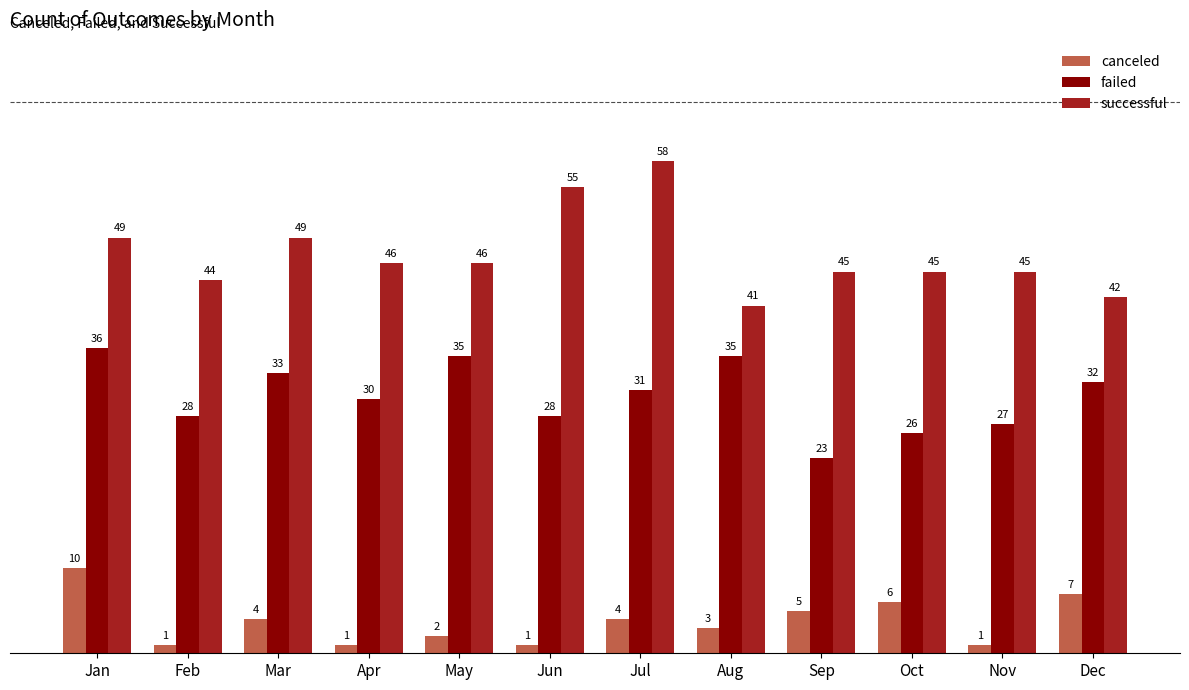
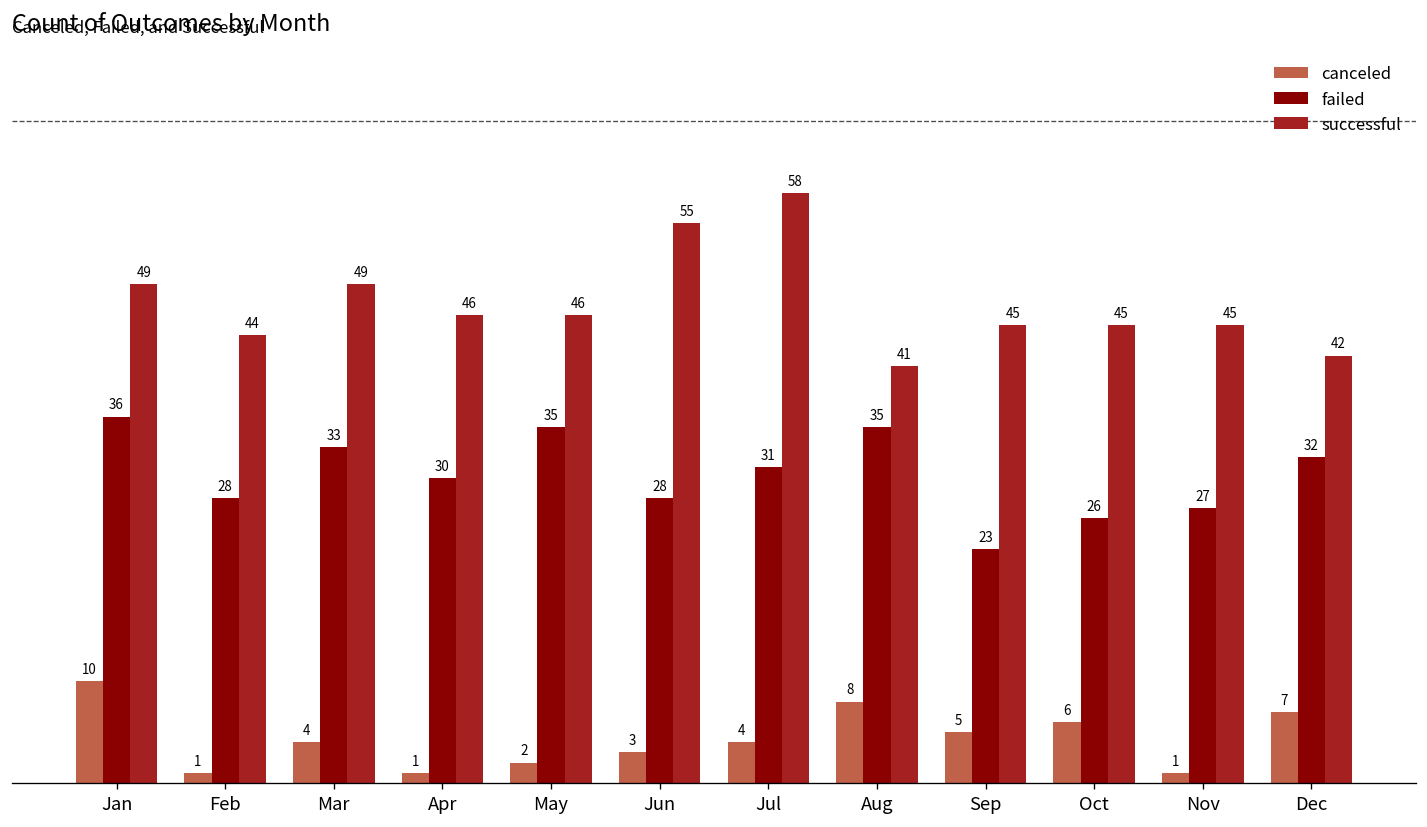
  {
    "canceled": {
      "Jan": 10,
      "Feb": 1,
      "Mar": 4,
      "Apr": 1,
      "May": 2,
-     "Jun": 1,
+     "Jun": 3,
      "Jul": 4,
-     "Aug": 3,
+     "Aug": 8,
      "Sep": 5,
      "Oct": 6,
      "Nov": 1,
      "Dec": 7
    }
  }
